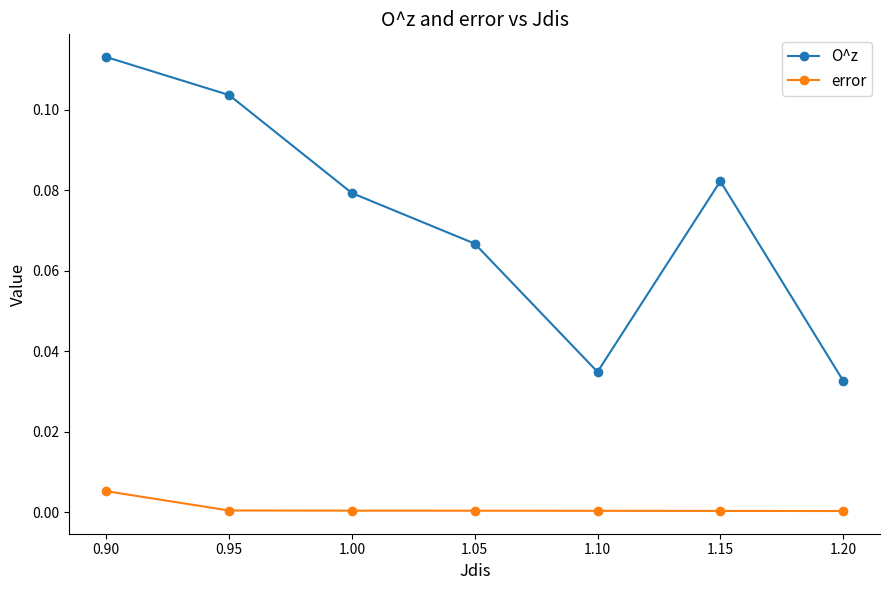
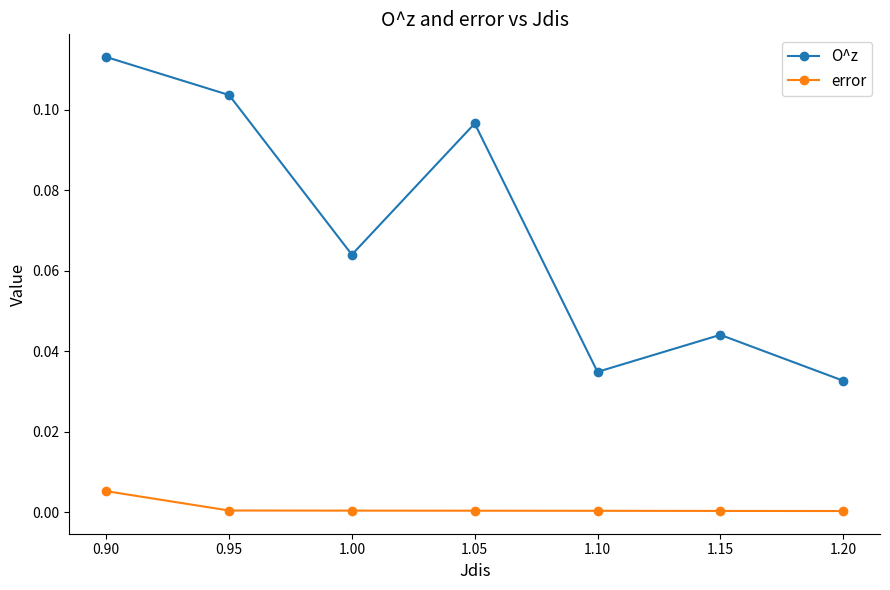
  {
    "O^z": {
      "0.90": 0.113,
      "0.95": 0.104,
-     "1.00": 0.079,
-     "1.05": 0.067,
+     "1.00": 0.064,
+     "1.05": 0.097,
      "1.10": 0.035,
-     "1.15": 0.082,
+     "1.15": 0.044,
      "1.20": 0.033
    },
    "error": {
      "0.90": 0.005,
      "0.95": 0.000,
      "1.00": 0.000,
      "1.05": 0.000,
      "1.10": 0.000,
      "1.15": 0.000,
      "1.20": 0.000
    }
  }
